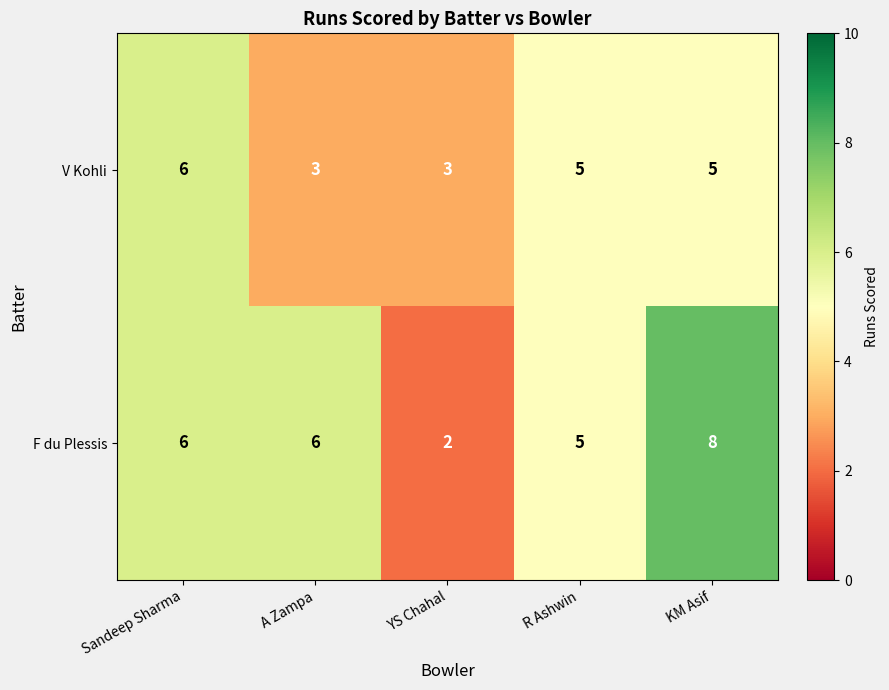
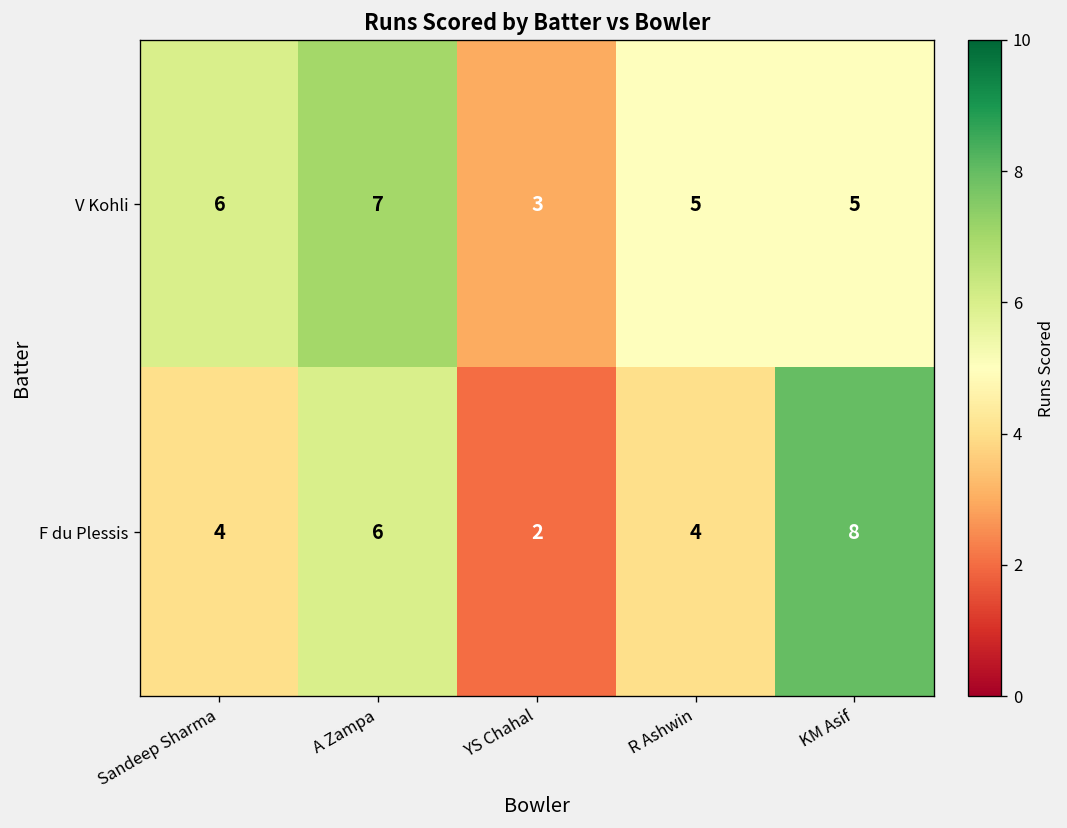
  {
    "V Kohli": {
      "Sandeep Sharma": 6,
-     "A Zampa": 3,
+     "A Zampa": 7,
      "YS Chahal": 3,
      "R Ashwin": 5,
      "KM Asif": 5
    },
    "F du Plessis": {
-     "Sandeep Sharma": 6,
+     "Sandeep Sharma": 4,
      "A Zampa": 6,
      "YS Chahal": 2,
-     "R Ashwin": 5,
+     "R Ashwin": 4,
      "KM Asif": 8
    }
  }
